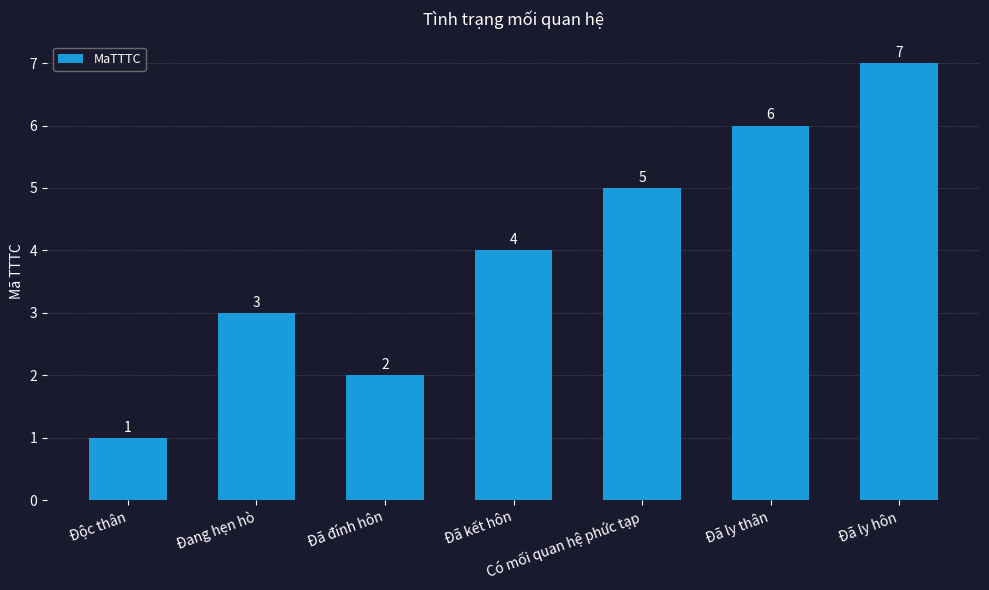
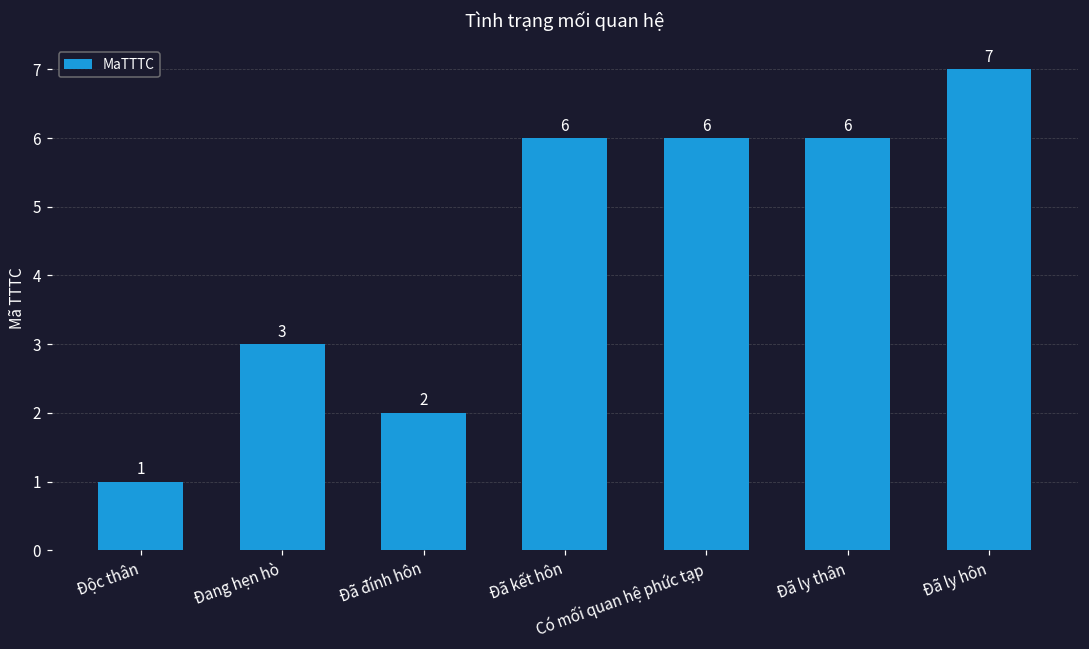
  {
    "Độc thân": 1,
    "Đang hẹn hò": 3,
    "Đã đính hôn": 2,
-   "Đã kết hôn": 4,
-   "Có mối quan hệ phức tạp": 5,
+   "Đã kết hôn": 6,
+   "Có mối quan hệ phức tạp": 6,
    "Đã ly thân": 6,
    "Đã ly hôn": 7
  }
